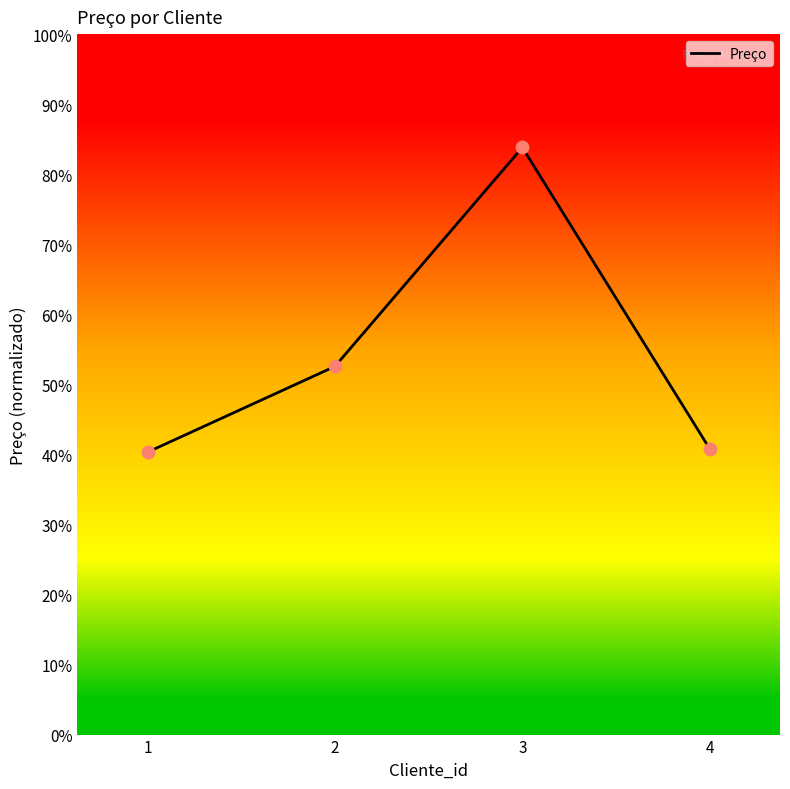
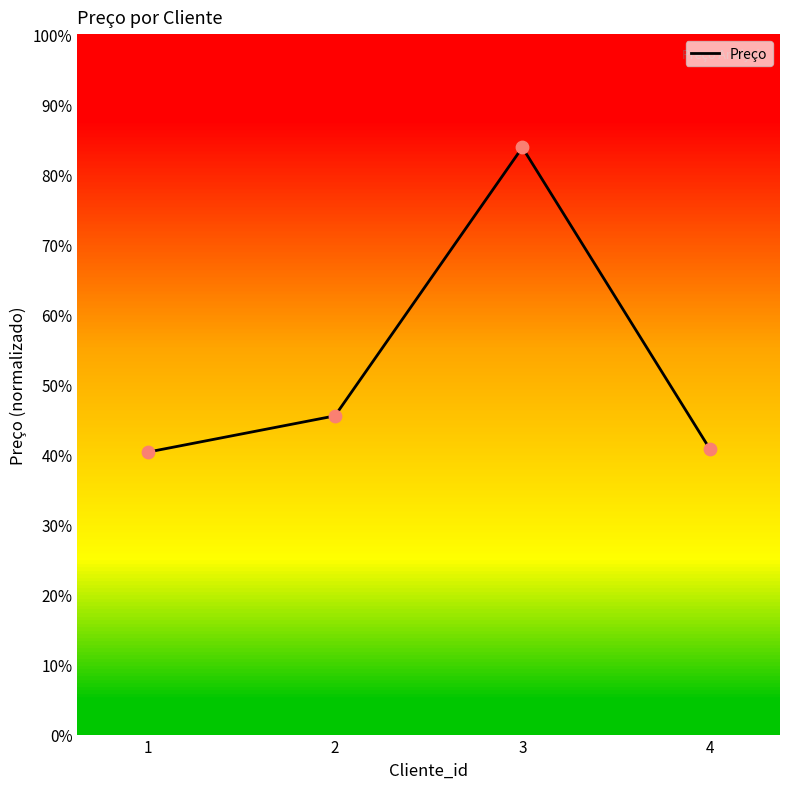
  {
    "1": "40%",
-   "2": "53%",
+   "2": "45%",
    "3": "84%",
    "4": "41%"
  }
